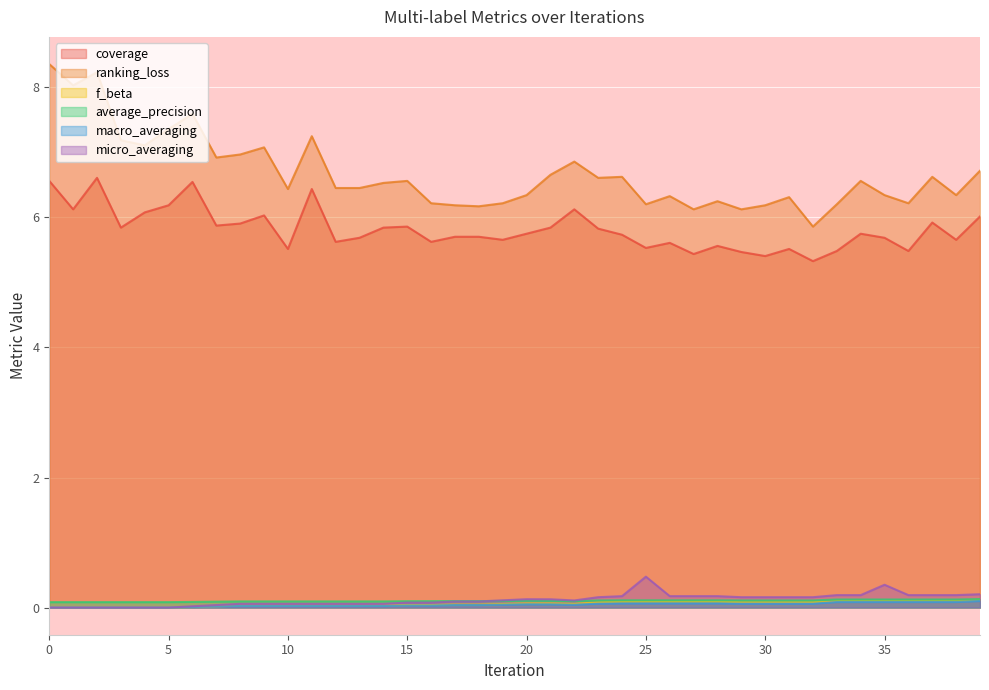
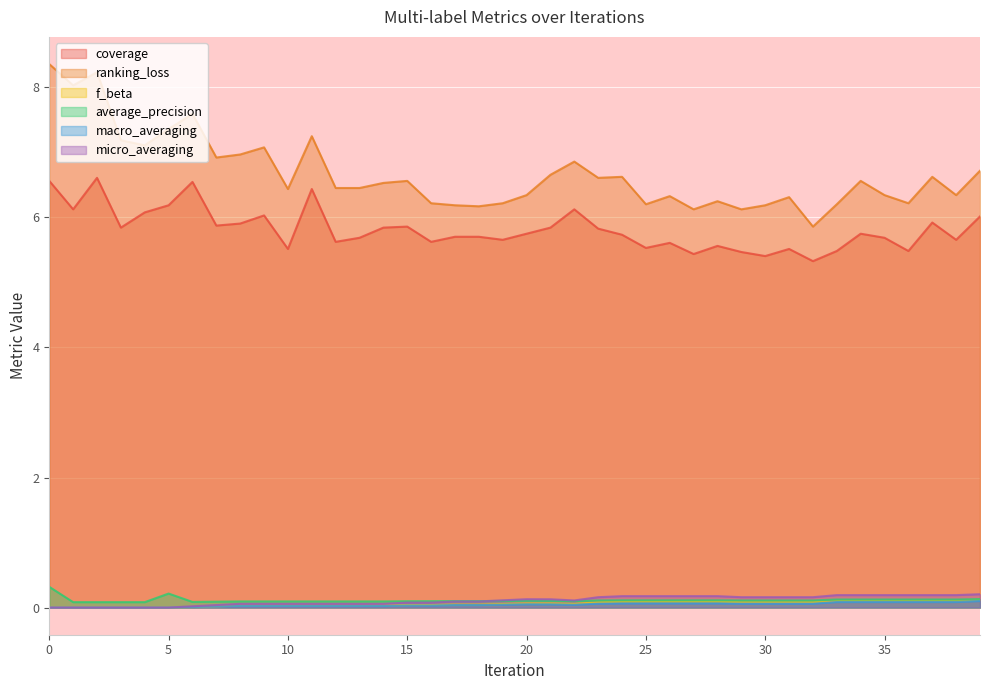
  {
    "average_precision": {
-     "0": 0.1,
-     "5": 0.1
+     "0": 0.3,
+     "5": 0.2
    },
    "micro_averaging": {
-     "25": 0.5,
+     "25": 0.2,
      "30": 0.2,
-     "35": 0.4
+     "35": 0.2
    }
  }
